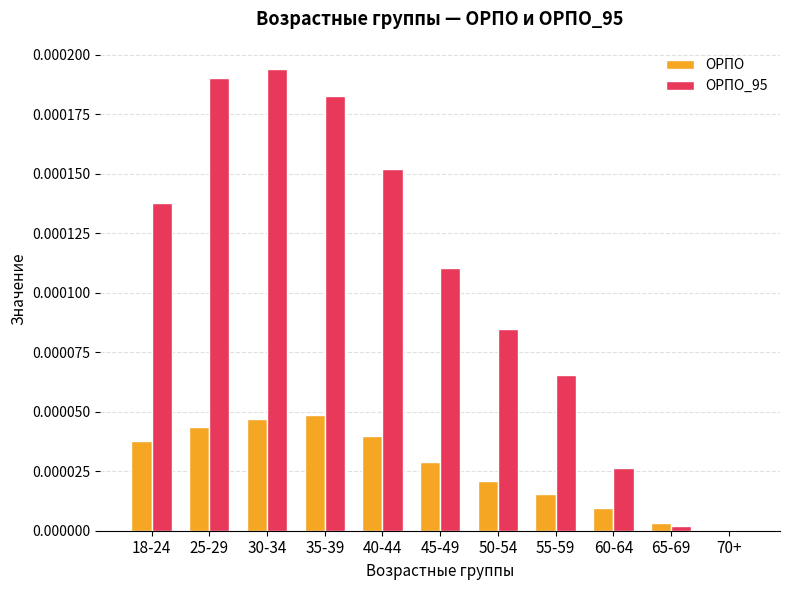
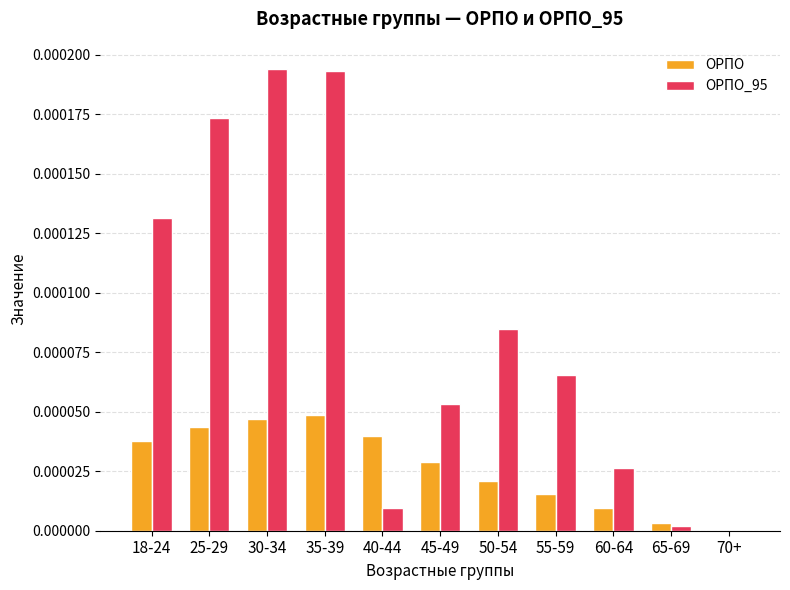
  {
    "ОРПО": {
      "18-24": 0.000038,
      "25-29": 0.000043,
      "30-34": 0.000047,
      "35-39": 0.000049,
      "40-44": 0.000040,
      "45-49": 0.000029,
      "50-54": 0.000021,
      "55-59": 0.000016,
      "60-64": 0.000010,
      "65-69": 0.000003,
      "70+": 0.000000
    },
    "ОРПО_95": {
-     "18-24": 0.000138,
-     "25-29": 0.000191,
+     "18-24": 0.000131,
+     "25-29": 0.000173,
      "30-34": 0.000194,
-     "35-39": 0.000183,
-     "40-44": 0.000152,
-     "45-49": 0.000110,
+     "35-39": 0.000193,
+     "40-44": 0.000010,
+     "45-49": 0.000053,
      "50-54": 0.000085,
      "55-59": 0.000066,
      "60-64": 0.000026,
      "65-69": 0.000002,
      "70+": 0.000000
    }
  }
